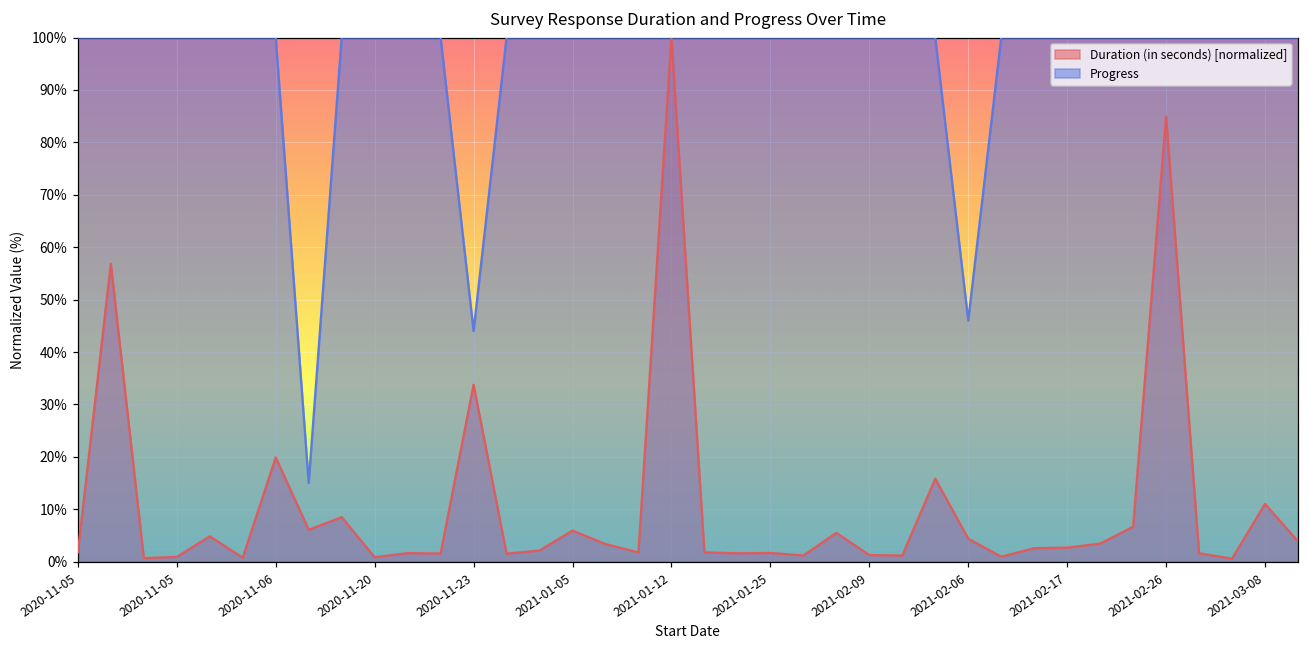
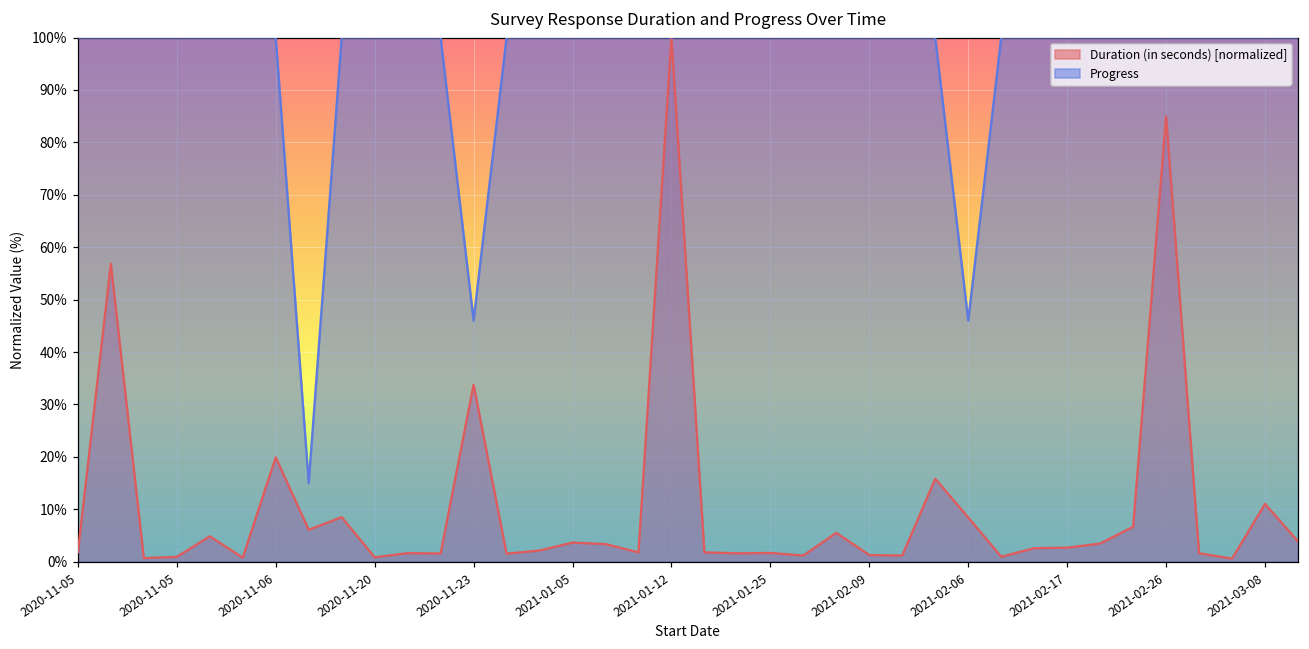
  {
    "Duration (in seconds) [normalized]": {
      "2020-11-06": "20%",
      "2020-11-20": "1%",
      "2020-11-23": "34%",
-     "2021-01-05": "6%",
+     "2021-01-05": "4%",
      "2021-02-09": "1%",
-     "2021-02-06": "4%",
+     "2021-02-06": "8%",
      "2021-02-17": "3%",
      "2021-02-26": "85%",
      "2021-03-08": "11%"
    },
    "Progress": {
      "2020-11-06": "100%",
      "2020-11-20": "100%",
-     "2020-11-23": "44%",
+     "2020-11-23": "46%",
      "2021-01-05": "100%",
      "2021-02-09": "100%",
      "2021-02-06": "46%",
      "2021-02-17": "100%",
      "2021-02-26": "100%",
      "2021-03-08": "100%"
    }
  }
